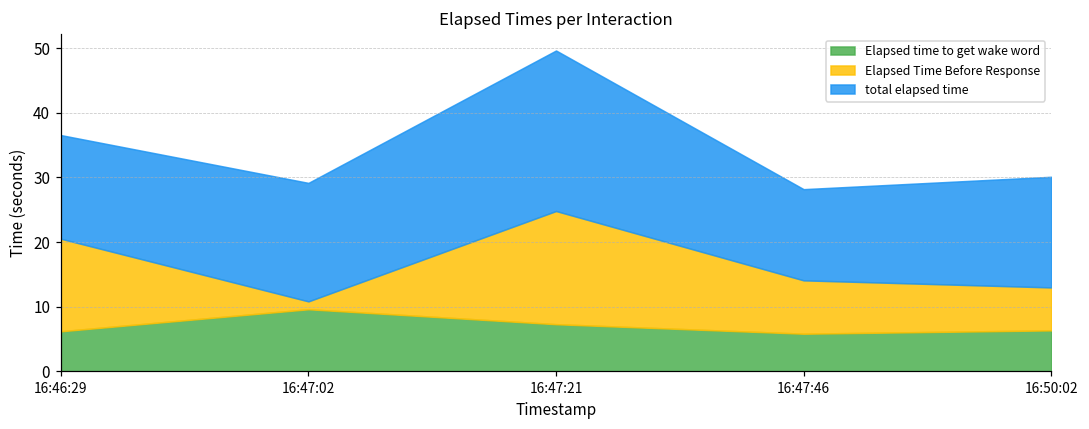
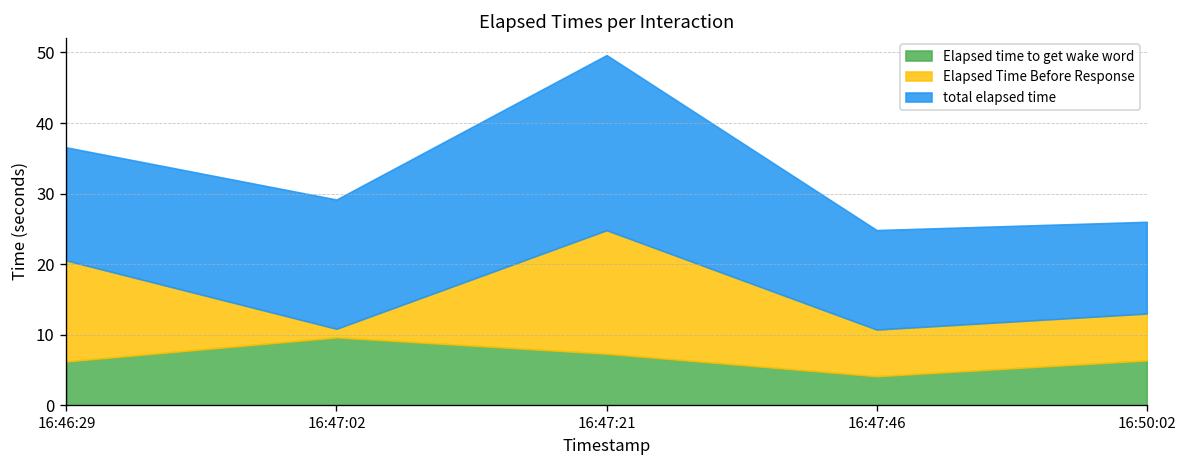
  {
    "Elapsed time to get wake word": {
      "16:46:29": 6,
      "16:47:02": 10,
      "16:47:21": 7,
-     "16:47:46": 6,
+     "16:47:46": 4,
      "16:50:02": 6
    },
    "Elapsed Time Before Response": {
      "16:46:29": 14,
      "16:47:02": 1,
      "16:47:21": 18,
-     "16:47:46": 8,
+     "16:47:46": 7,
      "16:50:02": 7
    },
    "total elapsed time": {
      "16:46:29": 16,
      "16:47:02": 18,
      "16:47:21": 25,
      "16:47:46": 14,
-     "16:50:02": 17
+     "16:50:02": 13
    }
  }
